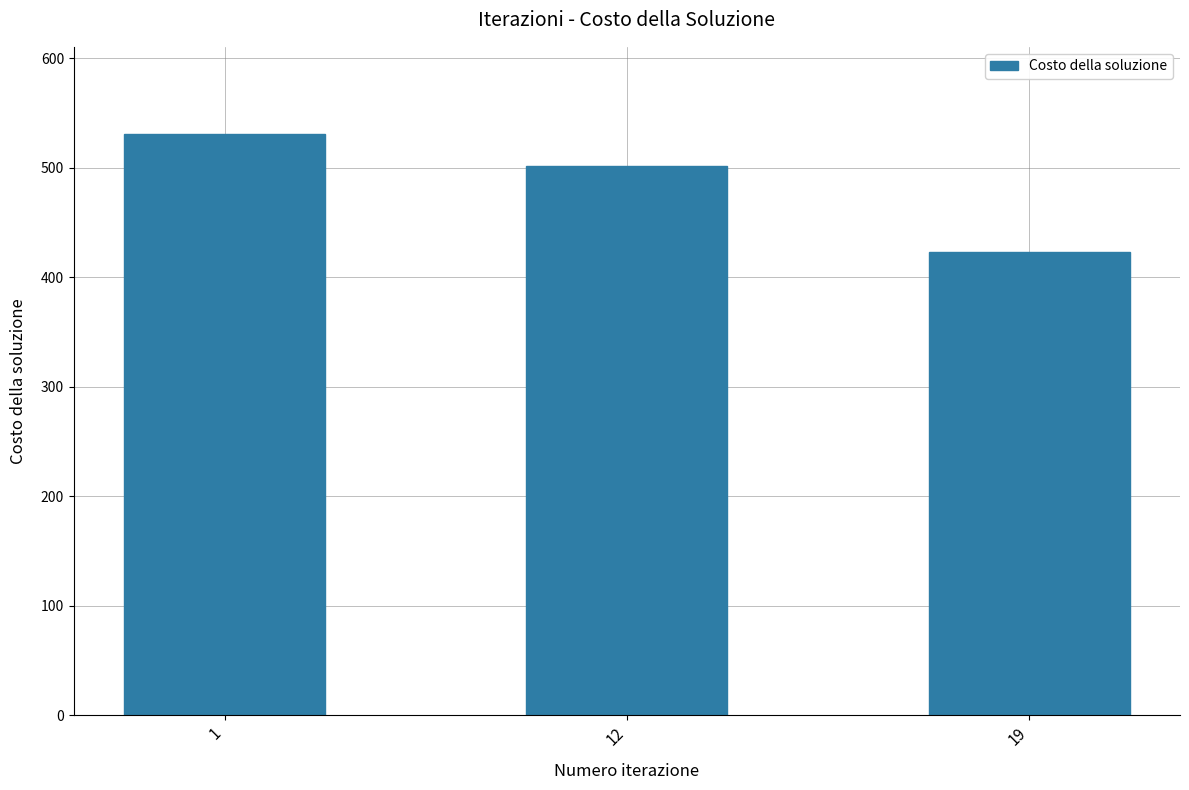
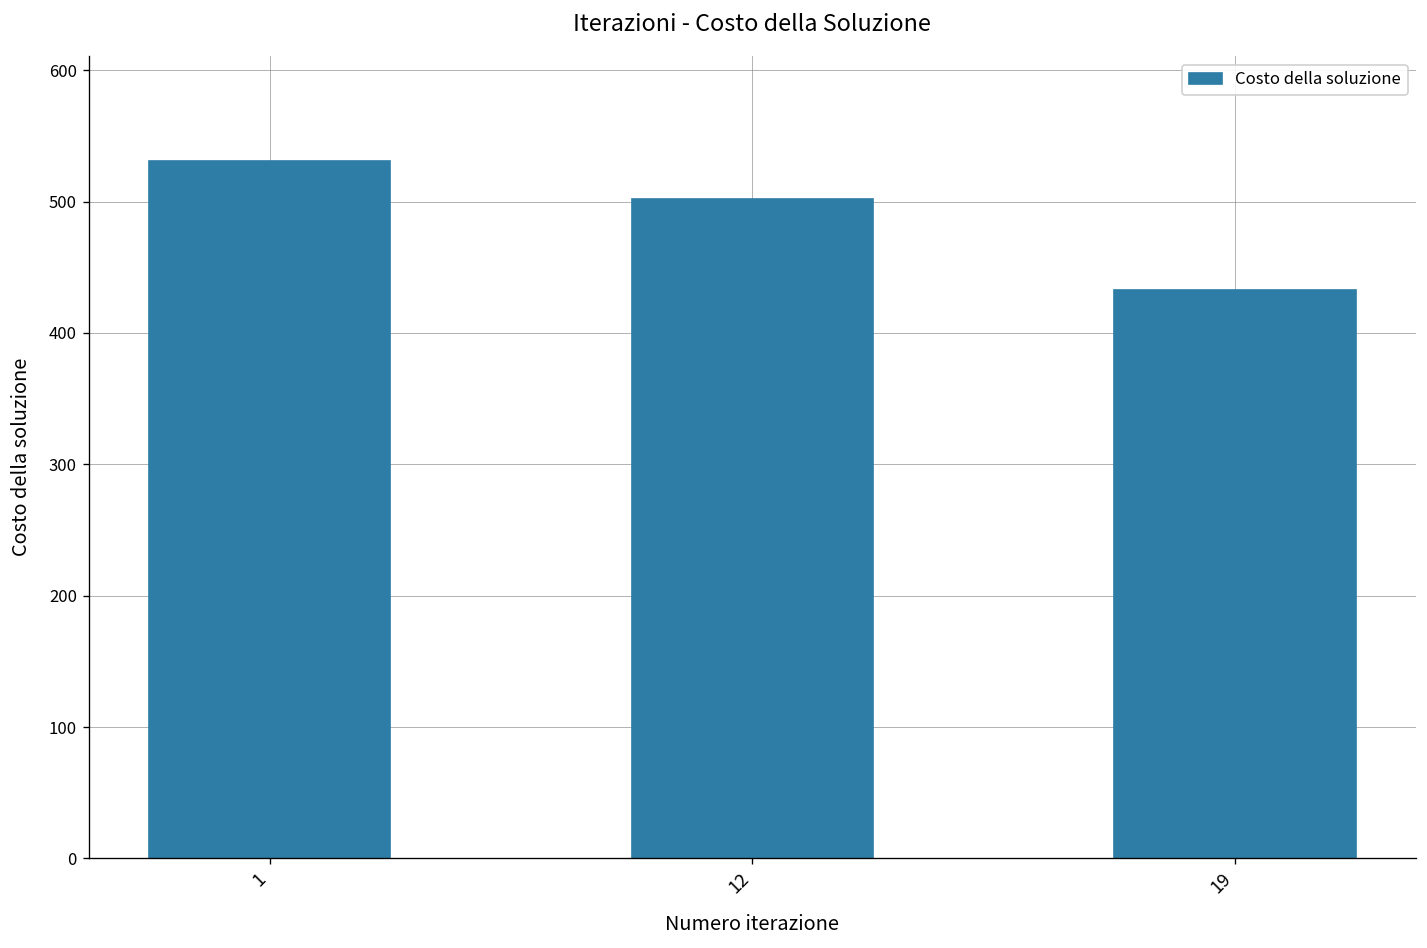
  {
    "1": 531,
    "12": 502,
-   "19": 423
+   "19": 433
  }
